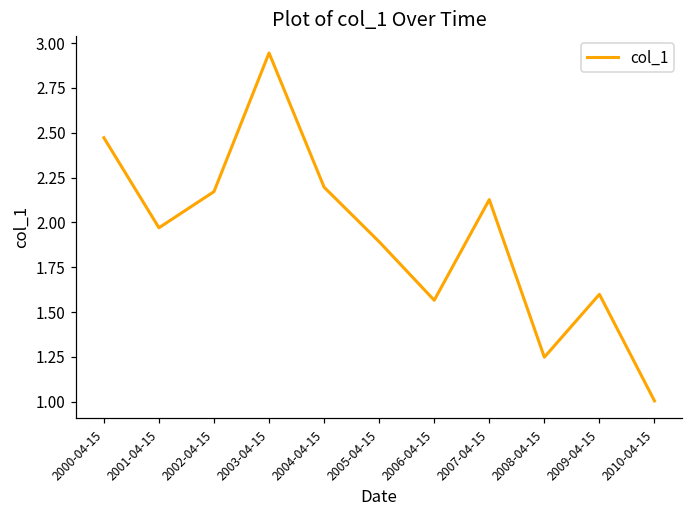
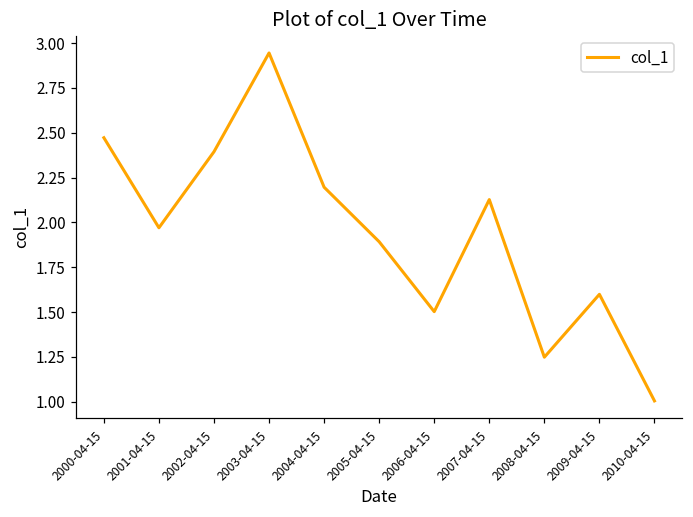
  {
    "2000-04-15": 2.47,
    "2001-04-15": 1.97,
-   "2002-04-15": 2.17,
+   "2002-04-15": 2.39,
    "2003-04-15": 2.95,
    "2004-04-15": 2.20,
    "2005-04-15": 1.89,
-   "2006-04-15": 1.57,
+   "2006-04-15": 1.50,
    "2007-04-15": 2.13,
    "2008-04-15": 1.25,
    "2009-04-15": 1.60,
    "2010-04-15": 1.00
  }
